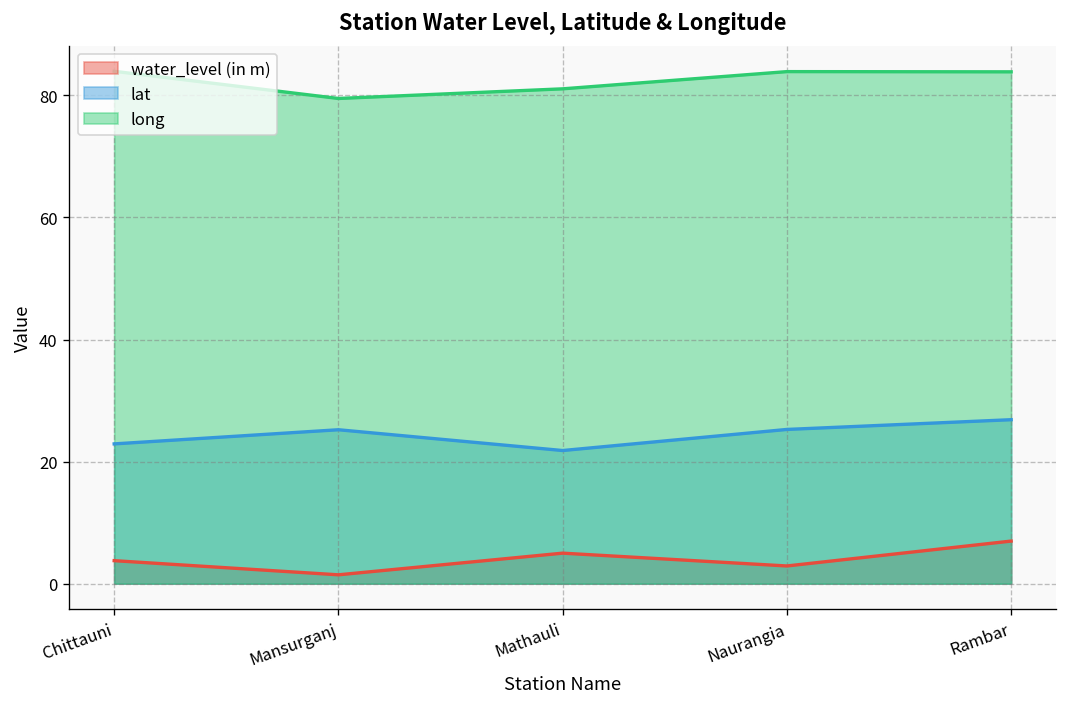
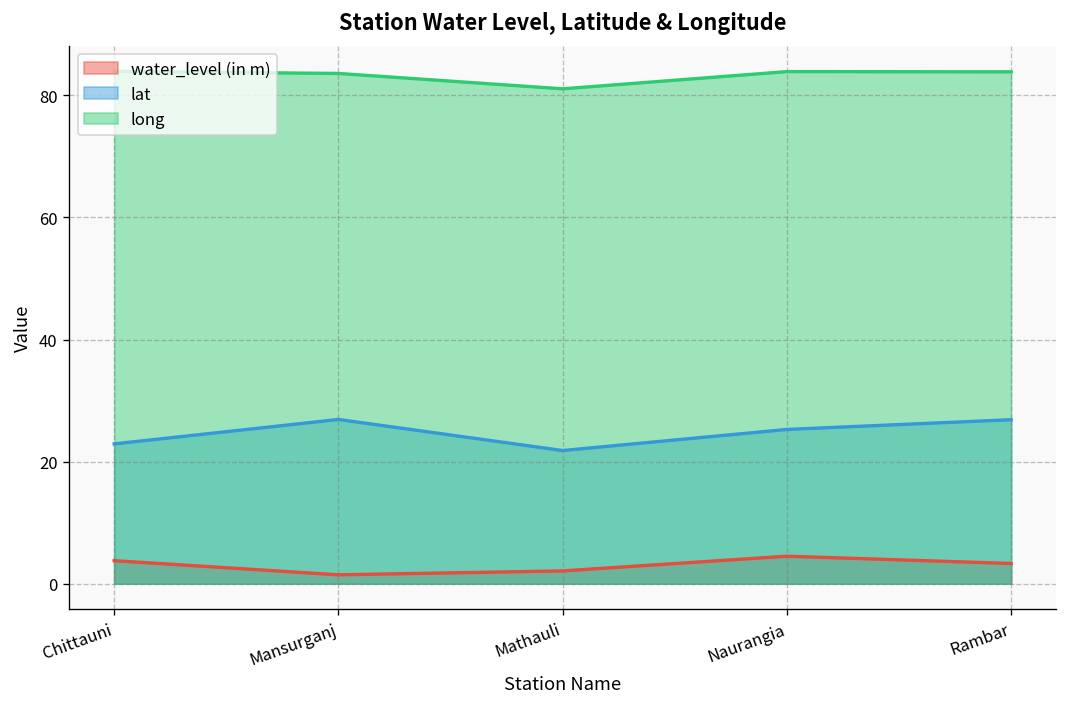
  {
    "water_level (in m)": {
      "Chittauni": 4,
      "Mansurganj": 1,
-     "Mathauli": 5,
-     "Naurangia": 3,
-     "Rambar": 7
+     "Mathauli": 2,
+     "Naurangia": 5,
+     "Rambar": 3
    },
    "lat": {
      "Chittauni": 23,
-     "Mansurganj": 25,
+     "Mansurganj": 27,
      "Mathauli": 22,
      "Naurangia": 25,
      "Rambar": 27
    },
    "long": {
-     "Mansurganj": 80,
+     "Mansurganj": 84,
      "Mathauli": 81,
      "Naurangia": 84,
      "Rambar": 84
    }
  }
